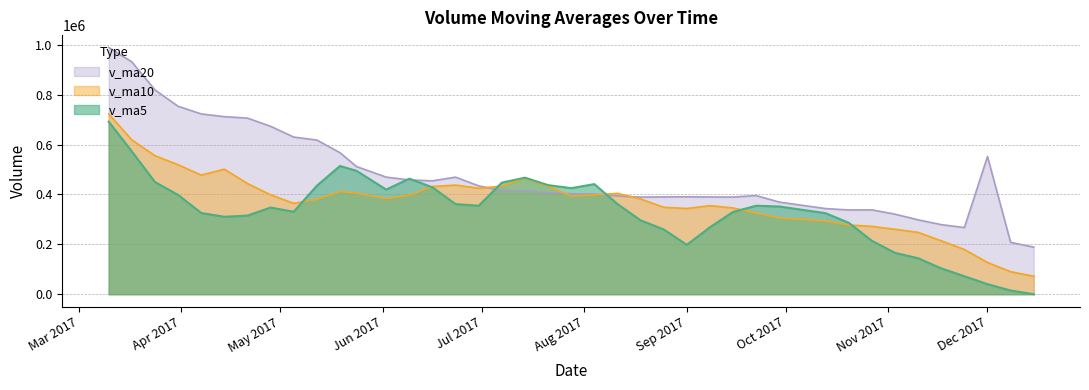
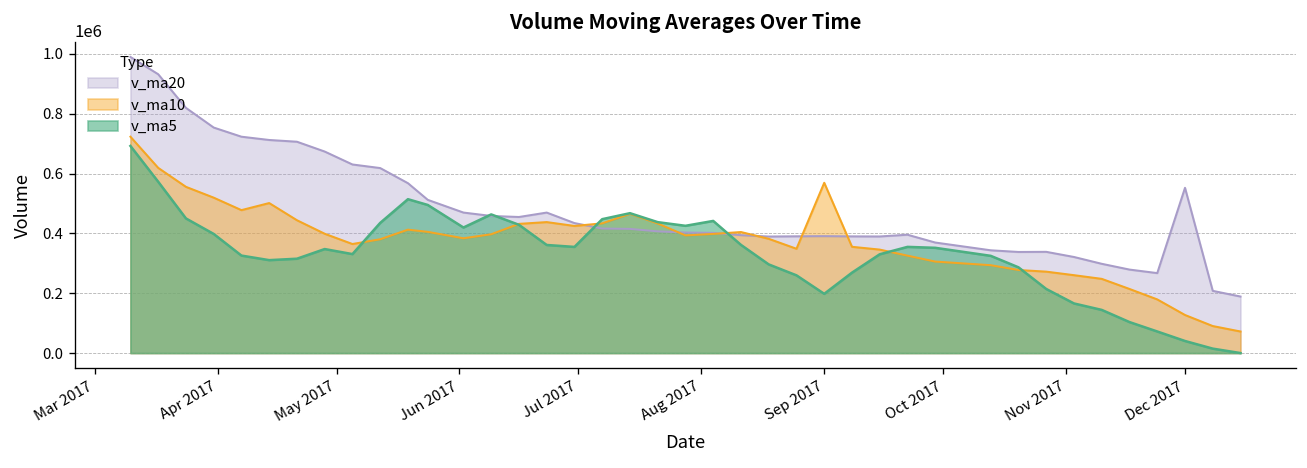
  {
    "v_ma20": {
      "Sep 2017": 390000,
      "Dec 2017": 550000
    },
    "v_ma10": {
-     "Sep 2017": 340000,
+     "Sep 2017": 570000,
      "Dec 2017": 130000
    },
    "v_ma5": {
      "Sep 2017": 200000,
      "Dec 2017": 40000
    }
  }
